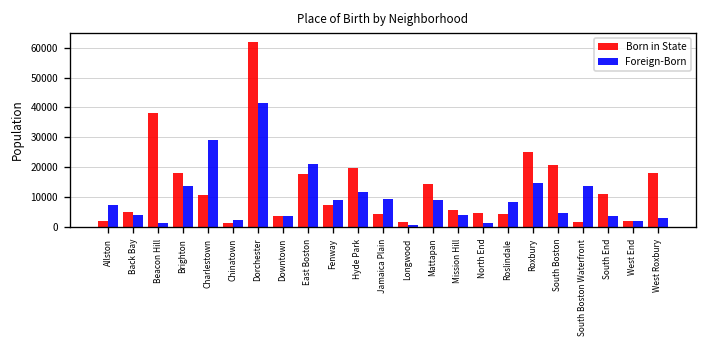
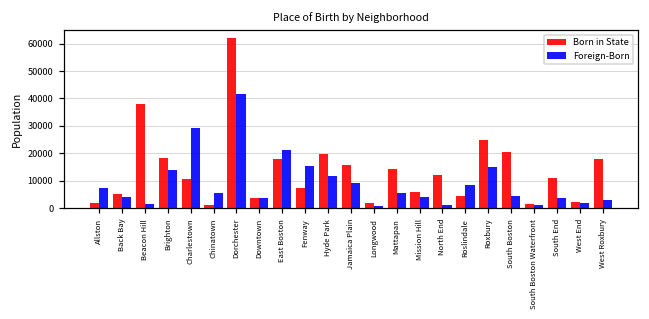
  {
    "Born in State": {
      "Allston": 2000,
      "Back Bay": 5000,
      "Beacon Hill": 38000,
      "Brighton": 18000,
      "Charlestown": 11000,
      "Chinatown": 1000,
      "Dorchester": 62000,
      "Downtown": 4000,
      "East Boston": 18000,
      "Fenway": 7000,
      "Hyde Park": 20000,
-     "Jamaica Plain": 4000,
+     "Jamaica Plain": 16000,
      "Longwood": 2000,
      "Mattapan": 14000,
      "Mission Hill": 6000,
-     "North End": 5000,
+     "North End": 12000,
      "Roslindale": 4000,
      "Roxbury": 25000,
      "South Boston": 21000,
      "South Boston Waterfront": 2000,
      "South End": 11000,
      "West End": 2000,
      "West Roxbury": 18000
    },
    "Foreign-Born": {
      "Allston": 7000,
      "Back Bay": 4000,
      "Beacon Hill": 1000,
      "Brighton": 14000,
      "Charlestown": 29000,
-     "Chinatown": 2000,
+     "Chinatown": 5000,
      "Dorchester": 42000,
      "Downtown": 4000,
      "East Boston": 21000,
-     "Fenway": 9000,
+     "Fenway": 15000,
      "Hyde Park": 12000,
      "Jamaica Plain": 9000,
-     "Mattapan": 9000,
+     "Mattapan": 6000,
      "Mission Hill": 4000,
      "North End": 1000,
      "Roslindale": 8000,
      "Roxbury": 15000,
      "South Boston": 5000,
-     "South Boston Waterfront": 14000,
+     "South Boston Waterfront": 1000,
      "South End": 4000,
      "West End": 2000,
      "West Roxbury": 3000
    }
  }
